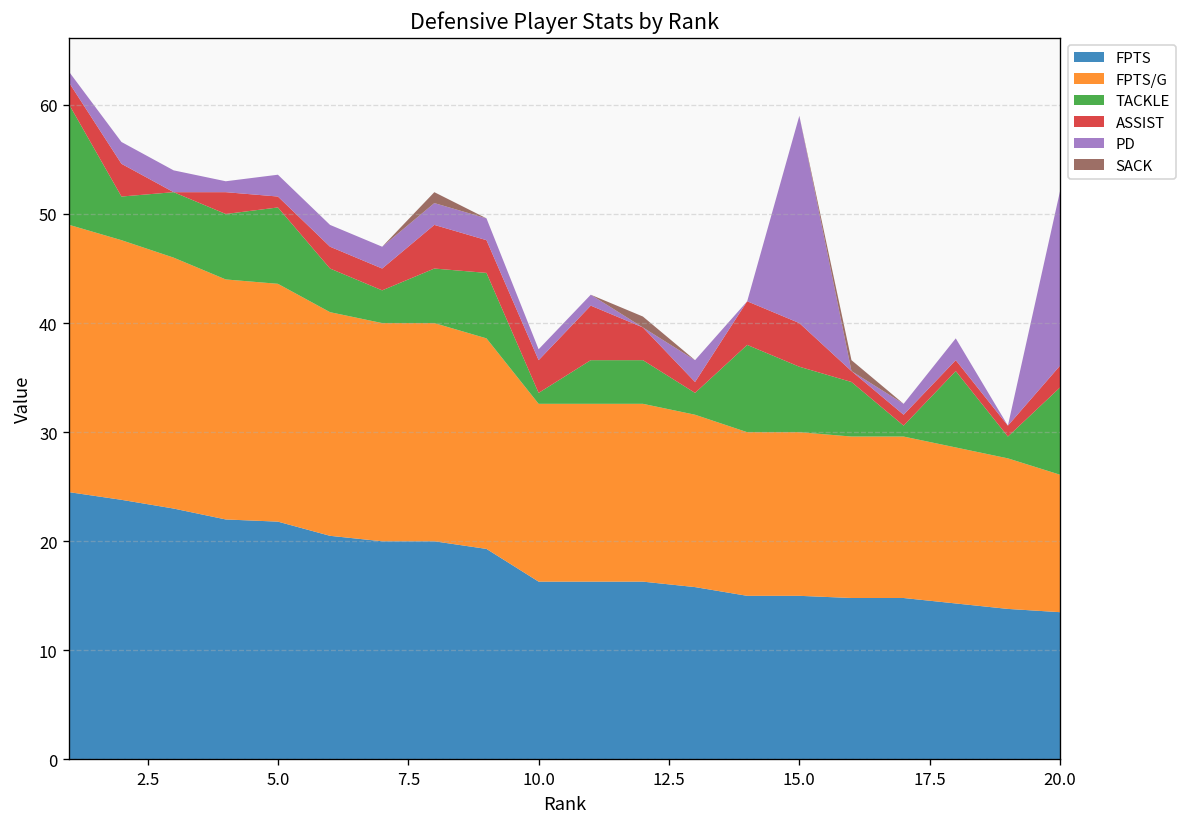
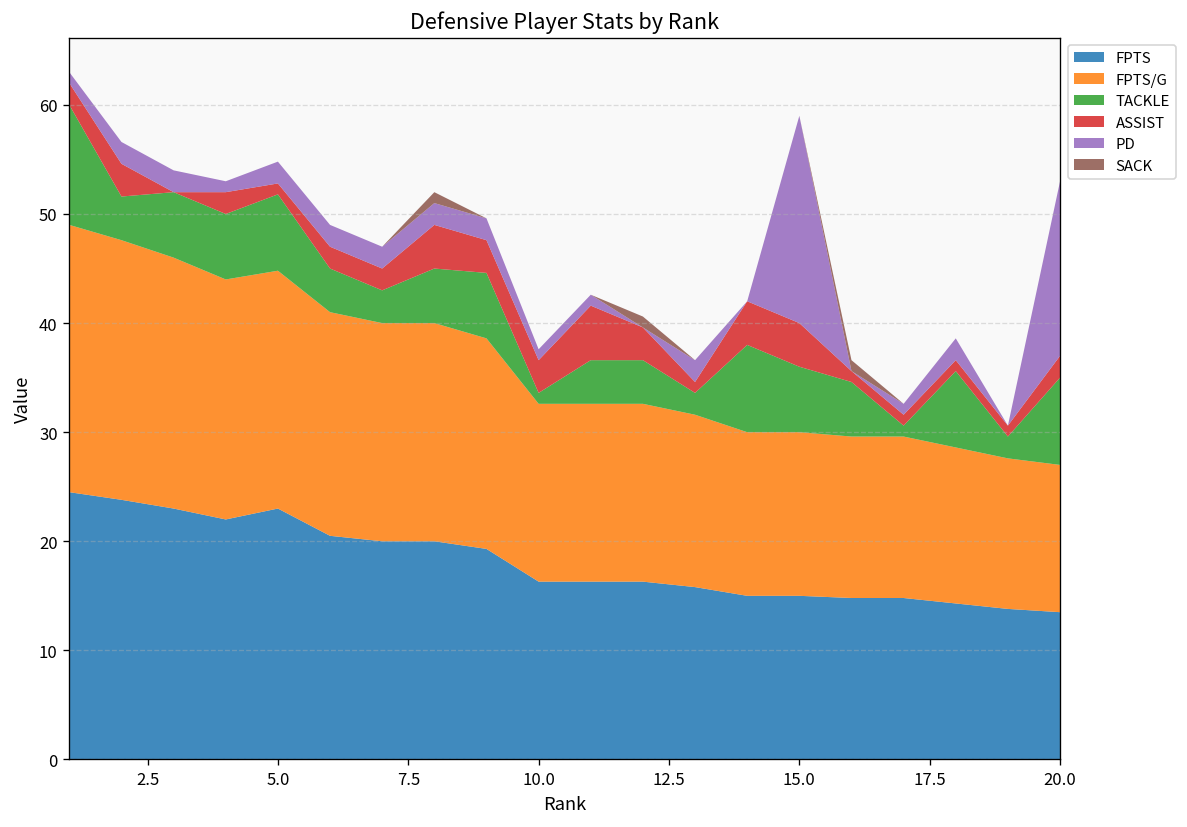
  {
    "FPTS": {
-     "5.0": 22,
+     "5.0": 23,
      "10.0": 16,
      "15.0": 15,
      "20.0": 14
    },
    "FPTS/G": {
      "5.0": 22,
      "10.0": 16,
      "15.0": 15,
-     "20.0": 13
+     "20.0": 14
    },
    "TACKLE": {
      "5.0": 7,
      "10.0": 1,
      "15.0": 6,
      "20.0": 8
    },
    "ASSIST": {
      "5.0": 1,
      "10.0": 3,
      "15.0": 4,
      "20.0": 2
    }
  }
